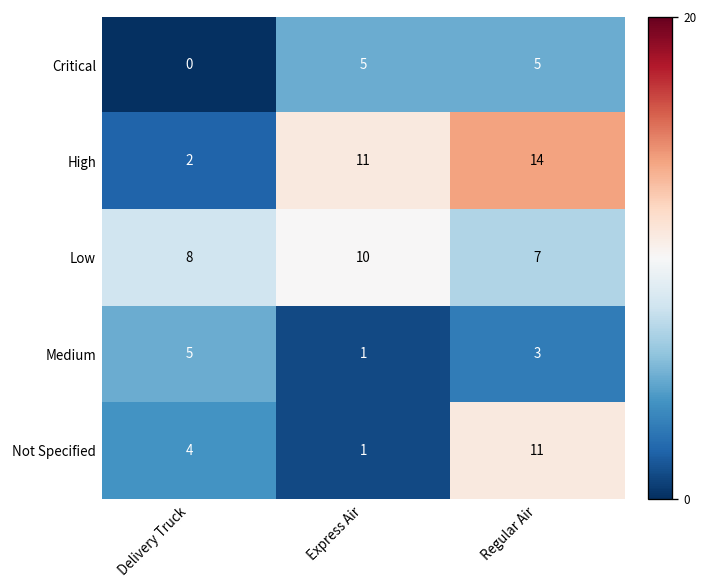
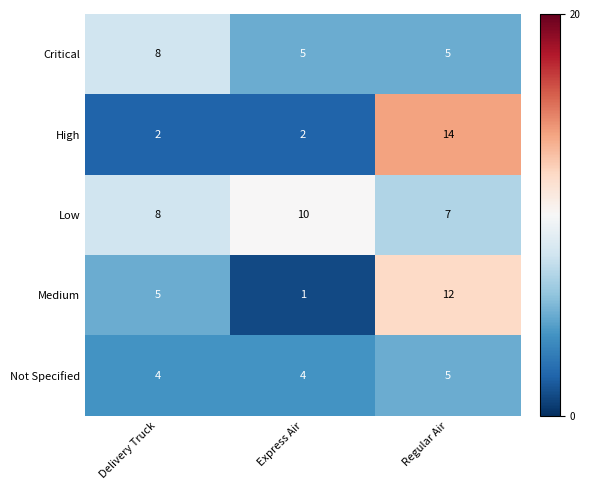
  {
    "Critical": {
-     "Delivery Truck": 0,
+     "Delivery Truck": 8,
      "Express Air": 5,
      "Regular Air": 5
    },
    "High": {
      "Delivery Truck": 2,
-     "Express Air": 11,
+     "Express Air": 2,
      "Regular Air": 14
    },
    "Low": {
      "Delivery Truck": 8,
      "Express Air": 10,
      "Regular Air": 7
    },
    "Medium": {
      "Delivery Truck": 5,
      "Express Air": 1,
-     "Regular Air": 3
+     "Regular Air": 12
    },
    "Not Specified": {
      "Delivery Truck": 4,
-     "Express Air": 1,
-     "Regular Air": 11
+     "Express Air": 4,
+     "Regular Air": 5
    }
  }
